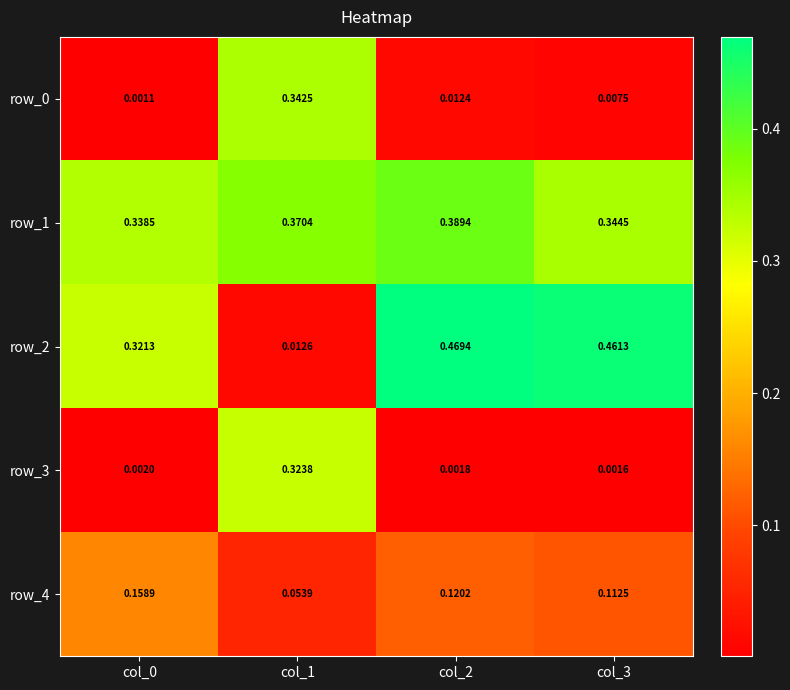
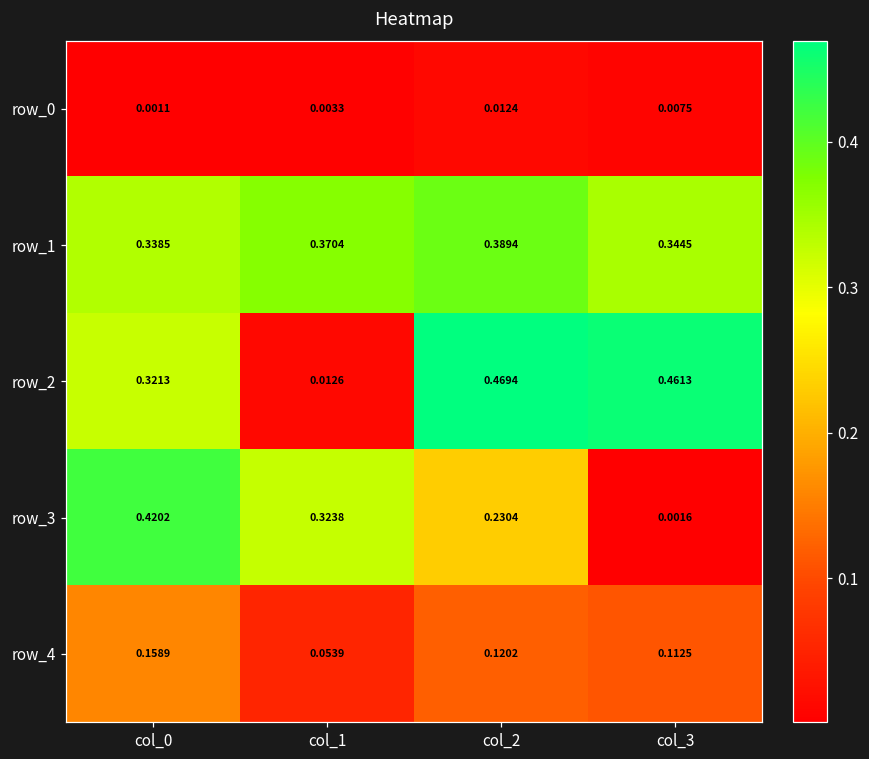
  {
    "row_0": {
      "col_0": 0.0011,
-     "col_1": 0.3425,
+     "col_1": 0.0033,
      "col_2": 0.0124,
      "col_3": 0.0075
    },
    "row_1": {
      "col_0": 0.3385,
      "col_1": 0.3704,
      "col_2": 0.3894,
      "col_3": 0.3445
    },
    "row_2": {
      "col_0": 0.3213,
      "col_1": 0.0126,
      "col_2": 0.4694,
      "col_3": 0.4613
    },
    "row_3": {
-     "col_0": 0.0020,
+     "col_0": 0.4202,
      "col_1": 0.3238,
-     "col_2": 0.0018,
+     "col_2": 0.2304,
      "col_3": 0.0016
    },
    "row_4": {
      "col_0": 0.1589,
      "col_1": 0.0539,
      "col_2": 0.1202,
      "col_3": 0.1125
    }
  }
